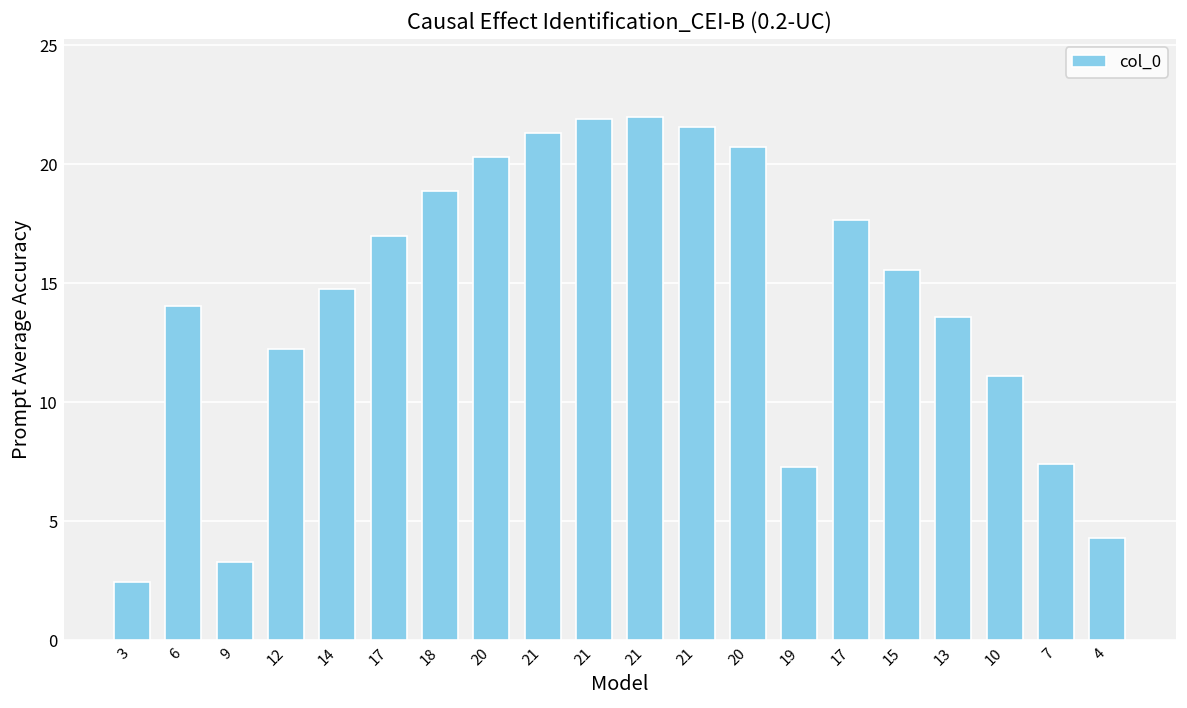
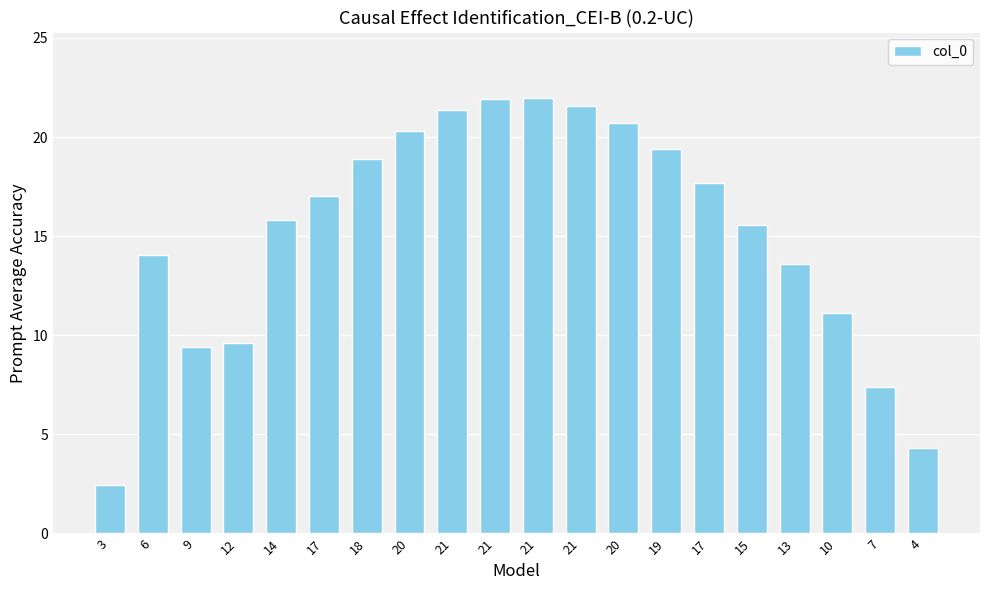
  {
    "3": 2.4,
    "6": 14.0,
-   "9": 3.3,
-   "12": 12.2,
-   "14": 14.8,
+   "9": 9.4,
+   "12": 9.6,
+   "14": 15.8,
    "18": 18.9,
-   "19": 7.3,
+   "19": 19.4,
    "15": 15.6,
    "13": 13.6,
    "10": 11.1,
    "7": 7.4,
    "4": 4.3
  }
